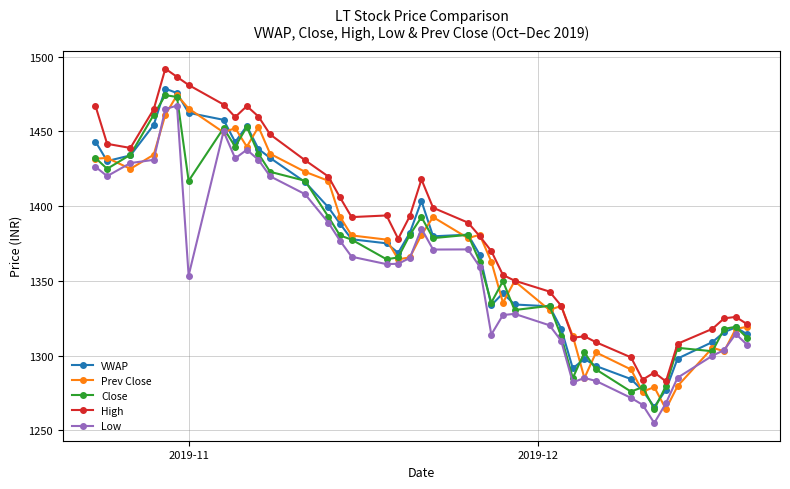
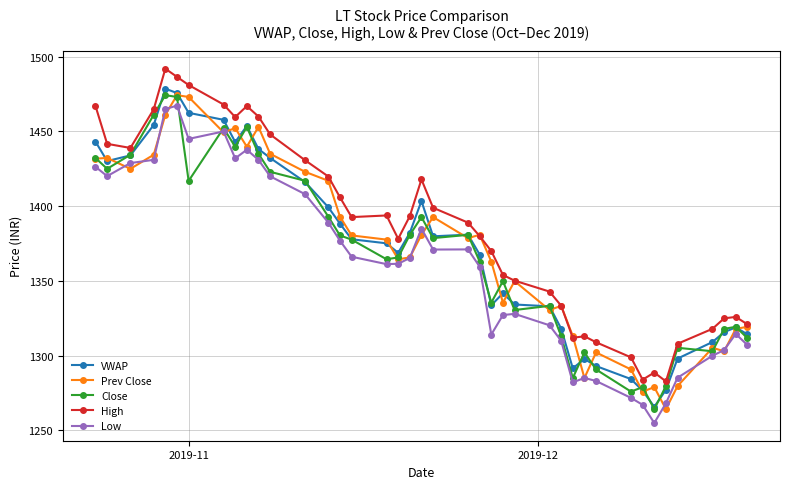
  {
    "VWAP": {
      "2019-11": 1462
    },
    "Prev Close": {
-     "2019-11": 1465
+     "2019-11": 1473
    },
    "Close": {
      "2019-11": 1417
    },
    "High": {
      "2019-11": 1481
    },
    "Low": {
-     "2019-11": 1354
+     "2019-11": 1445
    }
  }
